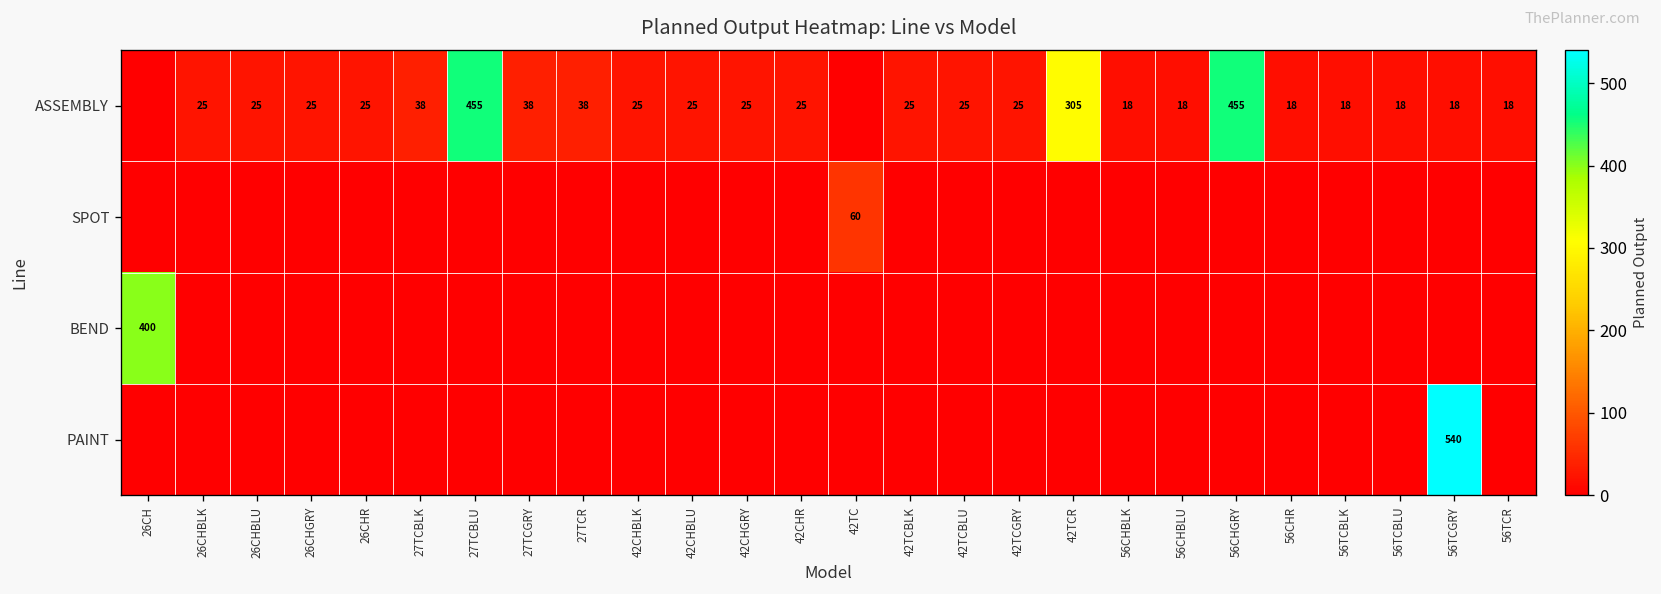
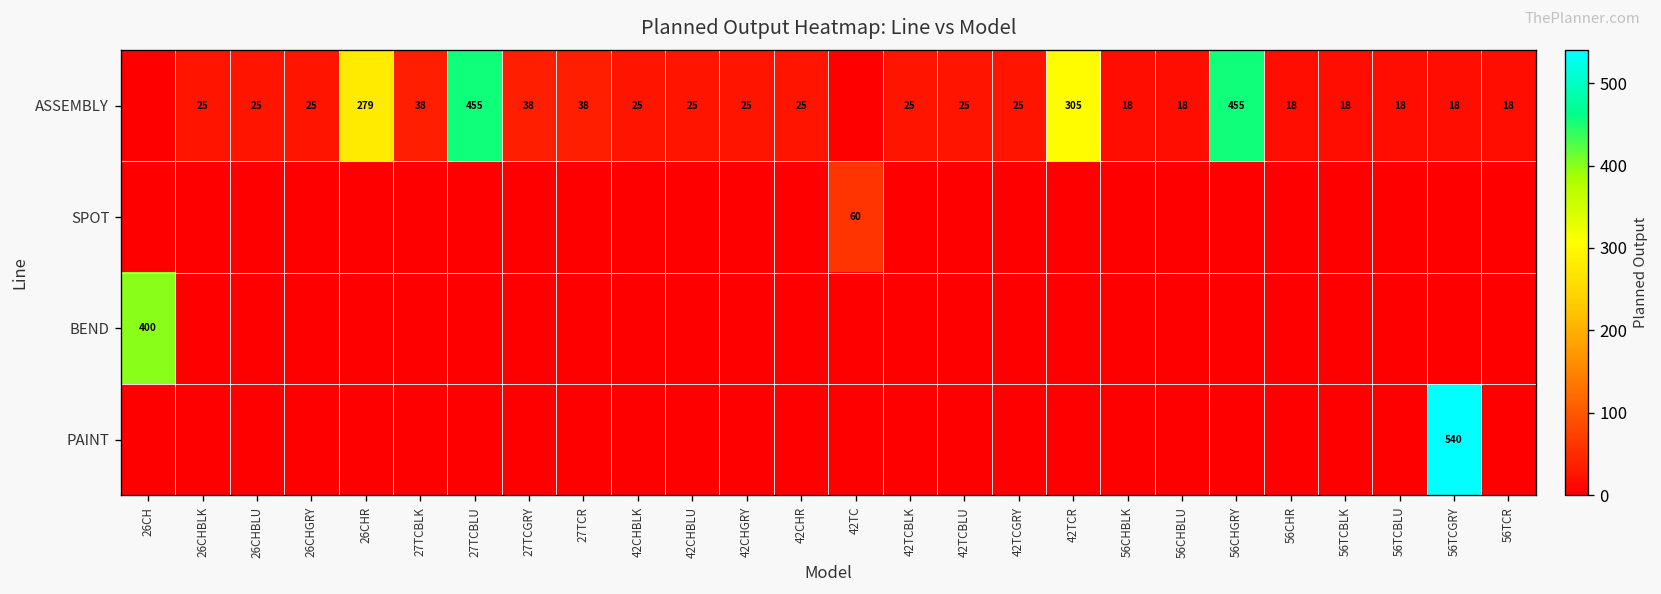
  {
    "ASSEMBLY": {
      "26CHBLK": 25,
      "26CHBLU": 25,
      "26CHGRY": 25,
-     "26CHR": 25,
+     "26CHR": 279,
      "27TCBLK": 38,
      "27TCBLU": 455,
      "27TCGRY": 38,
      "27TCR": 38,
      "42CHBLK": 25,
      "42CHBLU": 25,
      "42CHGRY": 25,
      "42CHR": 25,
      "42TCBLK": 25,
      "42TCBLU": 25,
      "42TCGRY": 25,
      "42TCR": 305,
      "56CHBLK": 18,
      "56CHBLU": 18,
      "56CHGRY": 455,
      "56CHR": 18,
      "56TCBLK": 18,
      "56TCBLU": 18,
      "56TCGRY": 18,
      "56TCR": 18
    },
    "SPOT": {
      "42TC": 60
    },
    "BEND": {
      "26CH": 400
    },
    "PAINT": {
      "56TCGRY": 540
    }
  }
